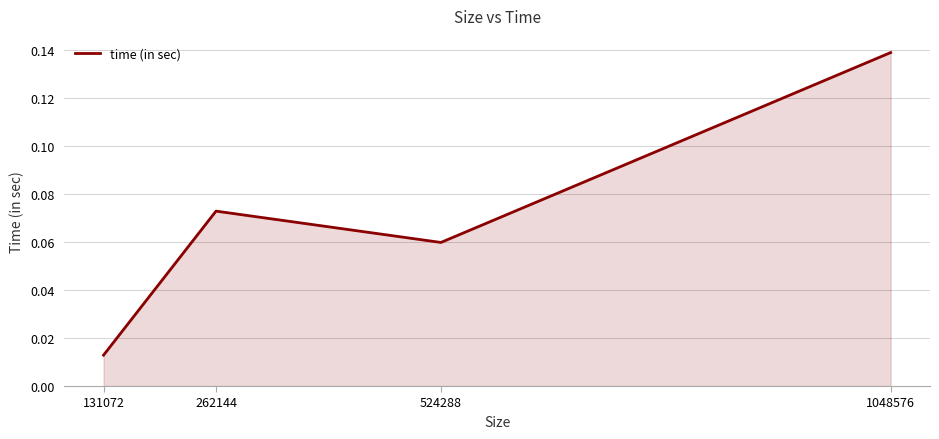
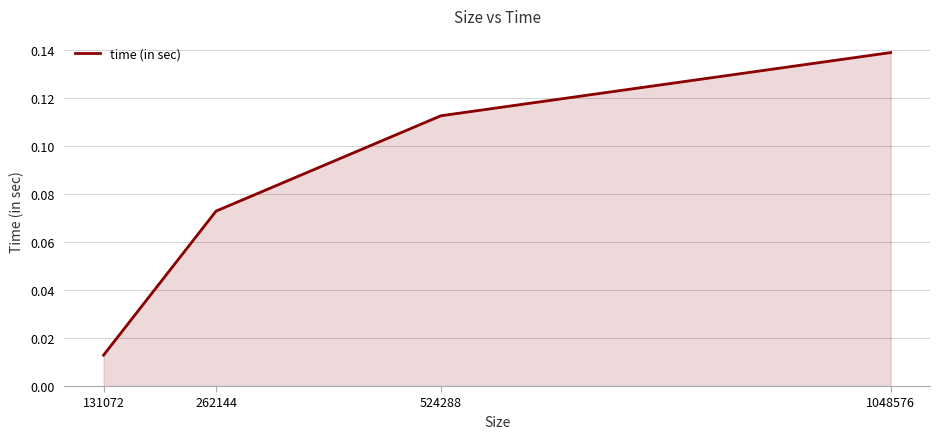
  {
    "131072": 0.013,
    "262144": 0.073,
-   "524288": 0.060,
+   "524288": 0.113,
    "1048576": 0.139
  }
